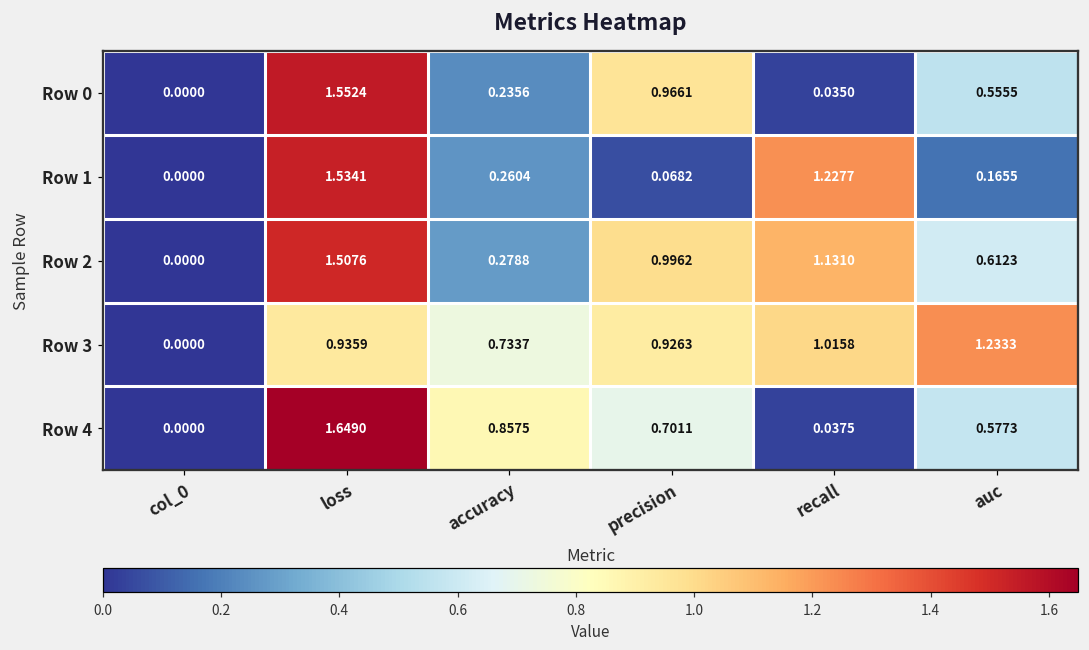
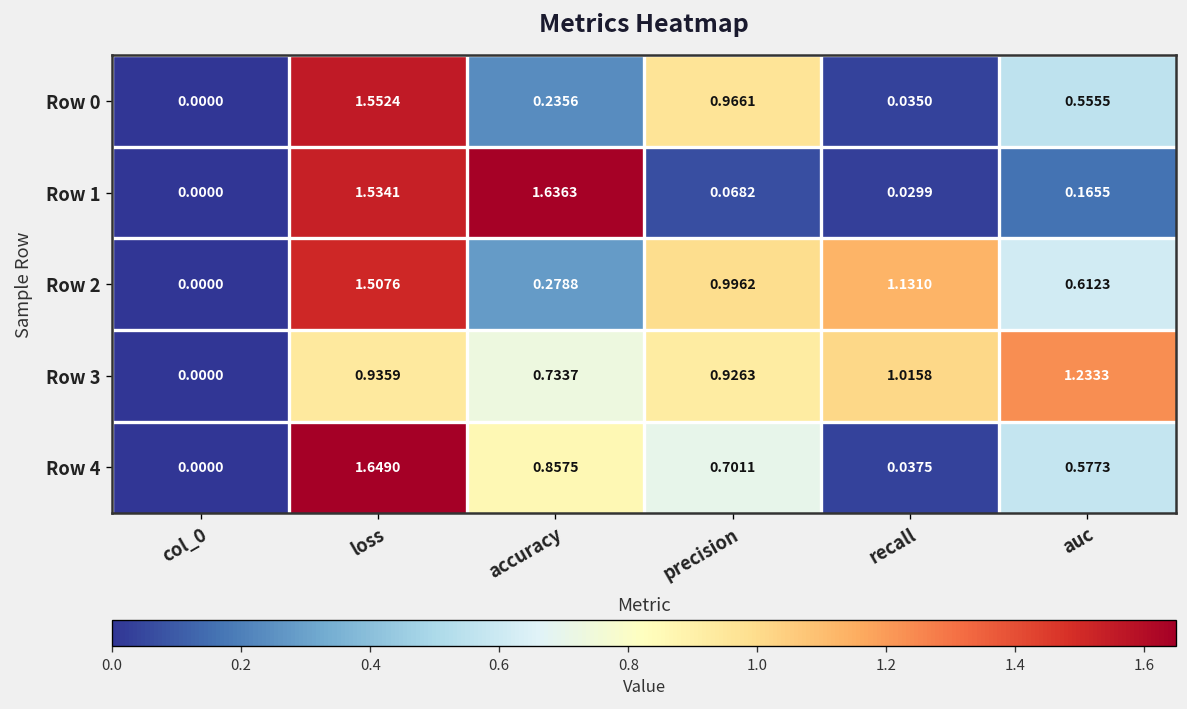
  {
    "Row 0": {
      "col_0": 0.0000,
      "loss": 1.5524,
      "accuracy": 0.2356,
      "precision": 0.9661,
      "recall": 0.0350,
      "auc": 0.5555
    },
    "Row 1": {
      "col_0": 0.0000,
      "loss": 1.5341,
-     "accuracy": 0.2604,
+     "accuracy": 1.6363,
      "precision": 0.0682,
-     "recall": 1.2277,
+     "recall": 0.0299,
      "auc": 0.1655
    },
    "Row 2": {
      "col_0": 0.0000,
      "loss": 1.5076,
      "accuracy": 0.2788,
      "precision": 0.9962,
      "recall": 1.1310,
      "auc": 0.6123
    },
    "Row 3": {
      "col_0": 0.0000,
      "loss": 0.9359,
      "accuracy": 0.7337,
      "precision": 0.9263,
      "recall": 1.0158,
      "auc": 1.2333
    },
    "Row 4": {
      "col_0": 0.0000,
      "loss": 1.6490,
      "accuracy": 0.8575,
      "precision": 0.7011,
      "recall": 0.0375,
      "auc": 0.5773
    }
  }
